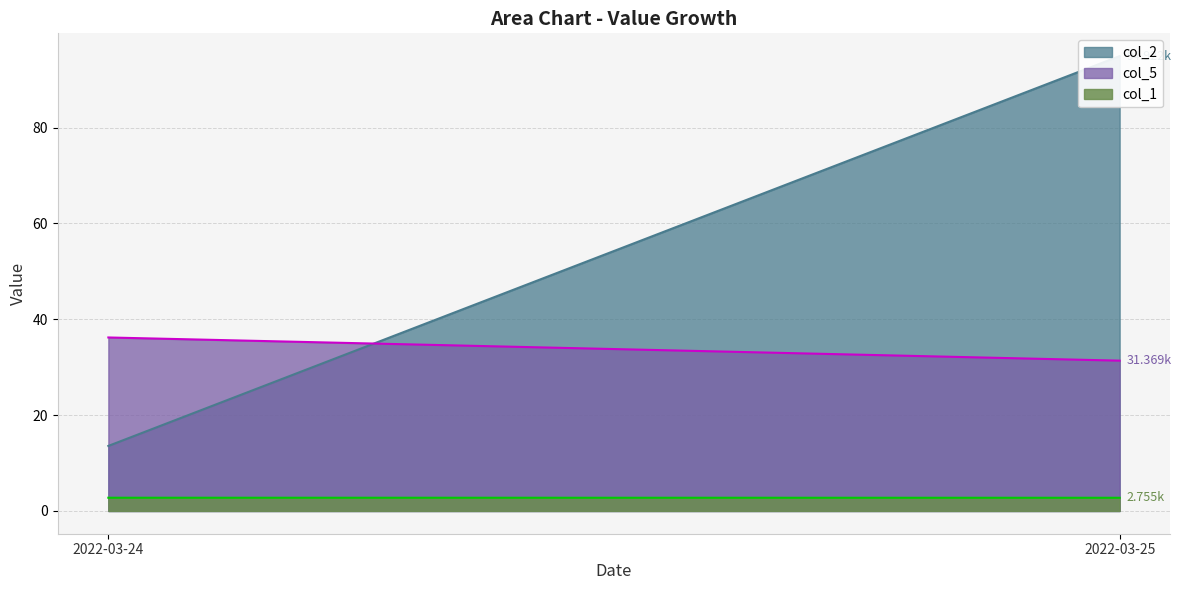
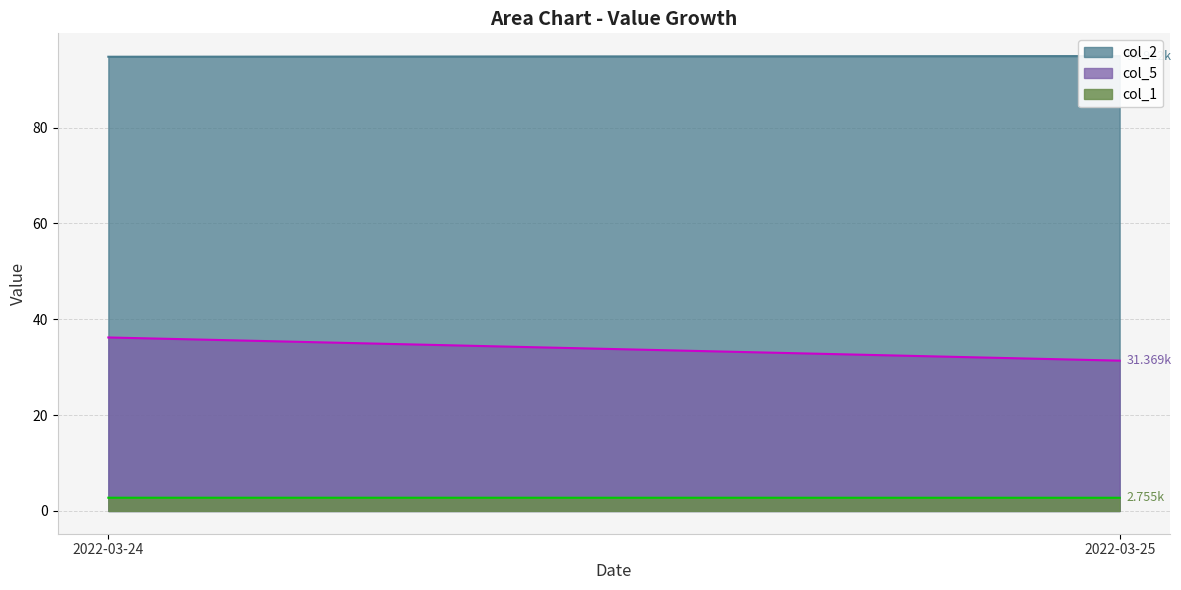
  {
    "col_2": {
-     "2022-03-24": "14"
+     "2022-03-24": "95"
    },
    "col_5": {
      "2022-03-25": "31.369k"
    },
    "col_1": {
      "2022-03-25": "2.755k"
    }
  }
